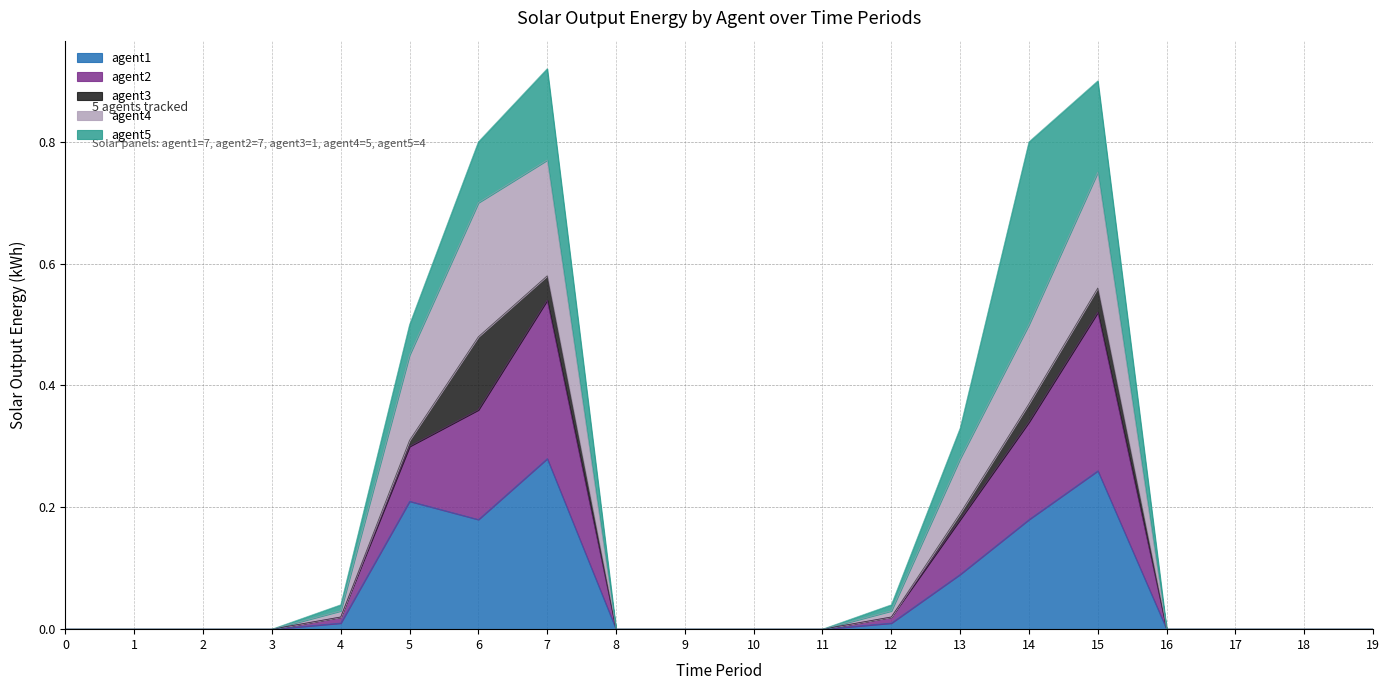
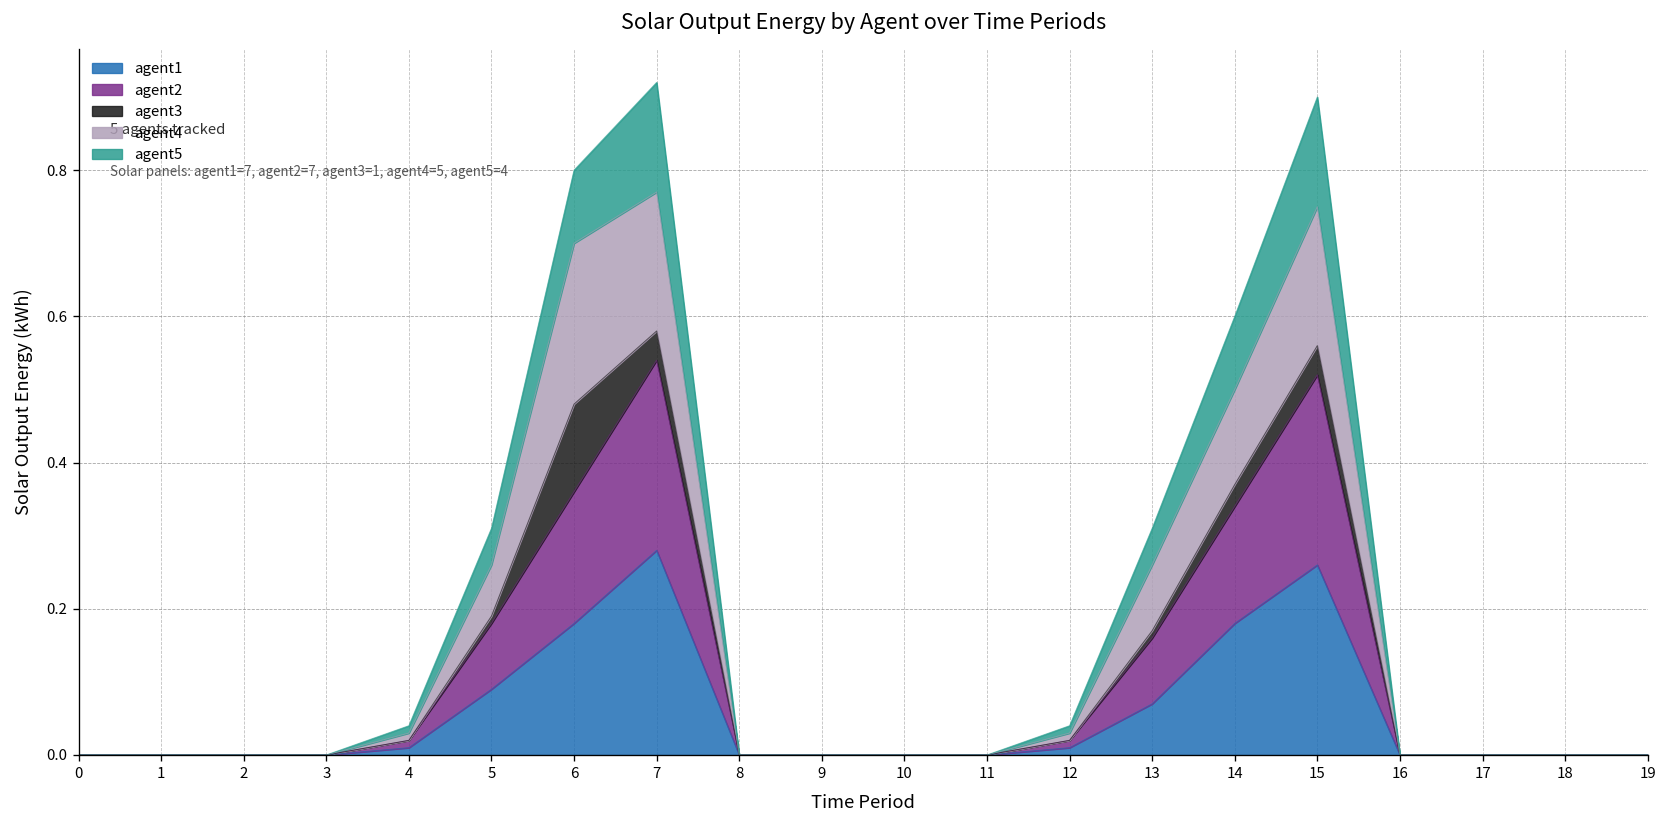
  {
    "agent1": {
      "4": 0.01,
-     "5": 0.21,
+     "5": 0.09,
      "6": 0.18,
      "7": 0.28,
      "12": 0.01,
-     "13": 0.09,
+     "13": 0.07,
      "14": 0.18,
      "15": 0.26
    },
    "agent2": {
      "5": 0.09,
      "6": 0.18,
      "7": 0.26,
      "13": 0.09,
      "14": 0.16,
      "15": 0.26
    },
    "agent3": {
      "5": 0.01,
      "6": 0.12,
      "7": 0.04,
      "13": 0.01,
      "14": 0.03,
      "15": 0.04
    },
    "agent4": {
      "4": 0.01,
-     "5": 0.14,
+     "5": 0.07,
      "6": 0.22,
      "7": 0.19,
      "12": 0.01,
      "13": 0.09,
      "14": 0.13,
      "15": 0.19
    },
    "agent5": {
      "4": 0.01,
      "5": 0.05,
      "6": 0.1,
      "7": 0.15,
      "12": 0.01,
      "13": 0.05,
-     "14": 0.3,
+     "14": 0.1,
      "15": 0.15
    }
  }
